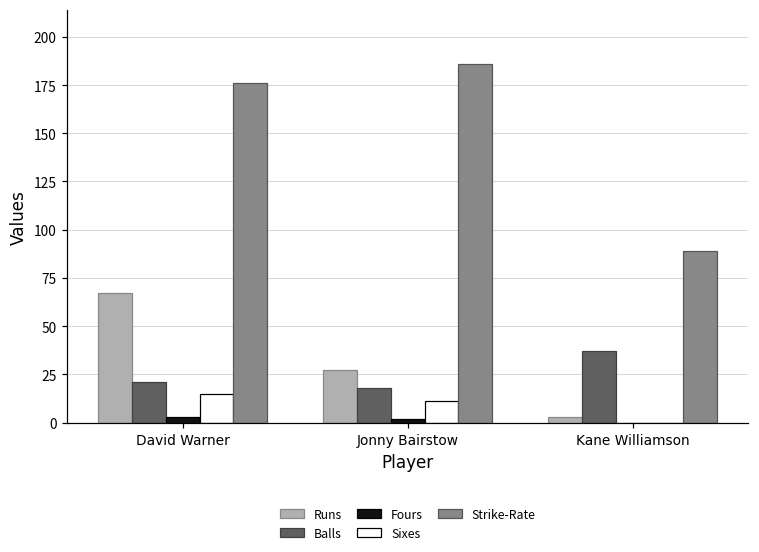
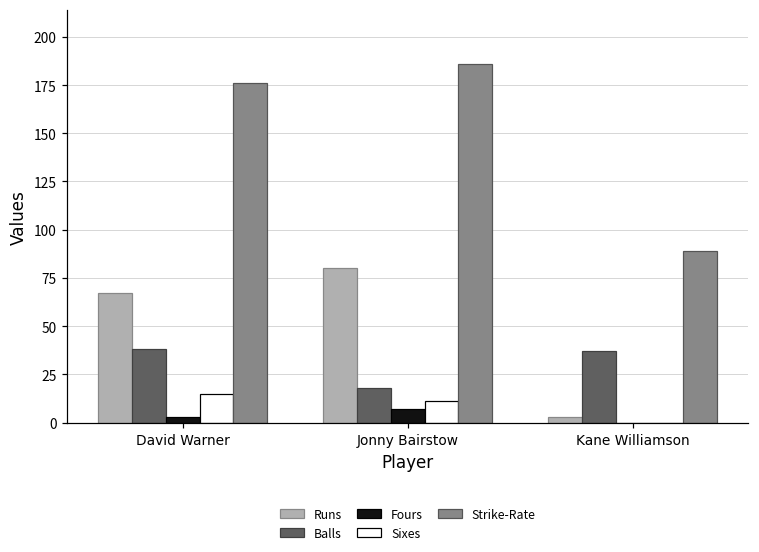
  {
    "Runs": {
      "David Warner": 67,
-     "Jonny Bairstow": 27,
+     "Jonny Bairstow": 80,
      "Kane Williamson": 3
    },
    "Balls": {
-     "David Warner": 21,
+     "David Warner": 38,
      "Jonny Bairstow": 18,
      "Kane Williamson": 37
    },
    "Fours": {
      "David Warner": 3,
-     "Jonny Bairstow": 2,
+     "Jonny Bairstow": 7,
      "Kane Williamson": 0
    },
    "Sixes": {
      "David Warner": 15,
      "Jonny Bairstow": 11,
      "Kane Williamson": 0
    },
    "Strike-Rate": {
      "David Warner": 176,
      "Jonny Bairstow": 186,
      "Kane Williamson": 89
    }
  }
